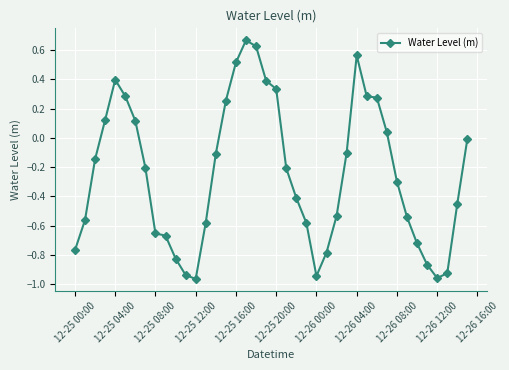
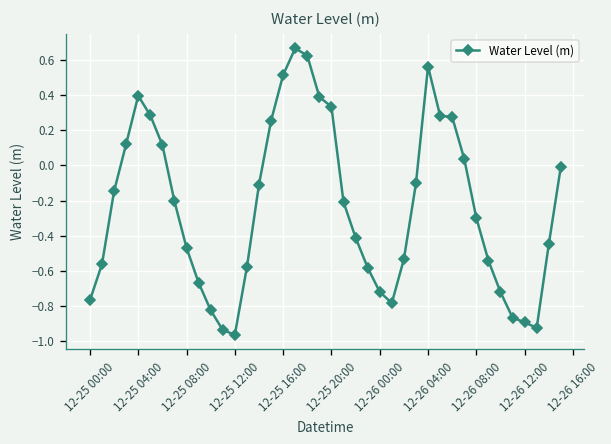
  {
    "12-25 00:00": -0.77,
    "12-25 04:00": 0.40,
-   "12-25 08:00": -0.65,
+   "12-25 08:00": -0.47,
    "12-25 12:00": -0.97,
    "12-25 16:00": 0.52,
    "12-25 20:00": 0.33,
-   "12-26 00:00": -0.95,
+   "12-26 00:00": -0.72,
    "12-26 04:00": 0.56,
    "12-26 08:00": -0.30,
-   "12-26 12:00": -0.96
+   "12-26 12:00": -0.89
  }
